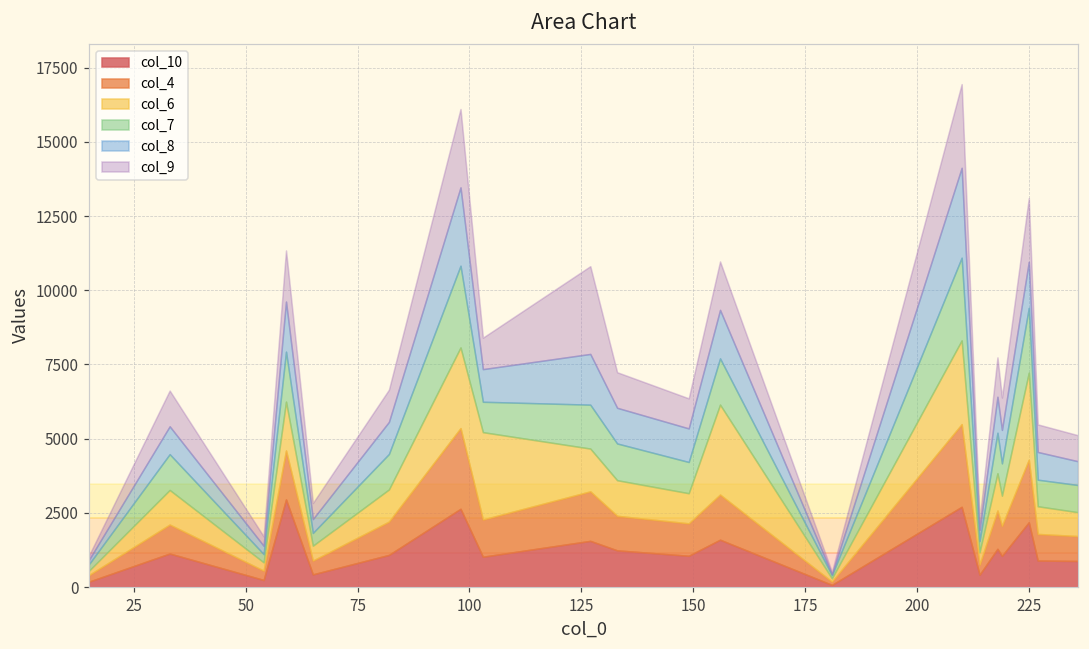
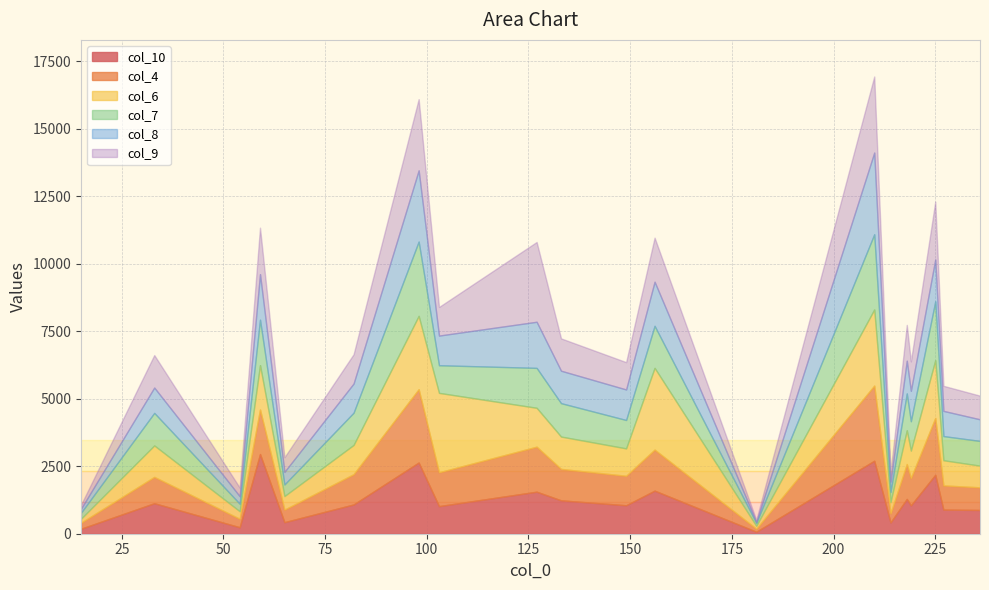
  {
    "col_6": {
-     "225": 2900
+     "225": 2100
    },
    "col_7": {
      "225": 2200
    },
    "col_8": {
      "225": 1600
    },
    "col_9": {
      "225": 2100
    }
  }
